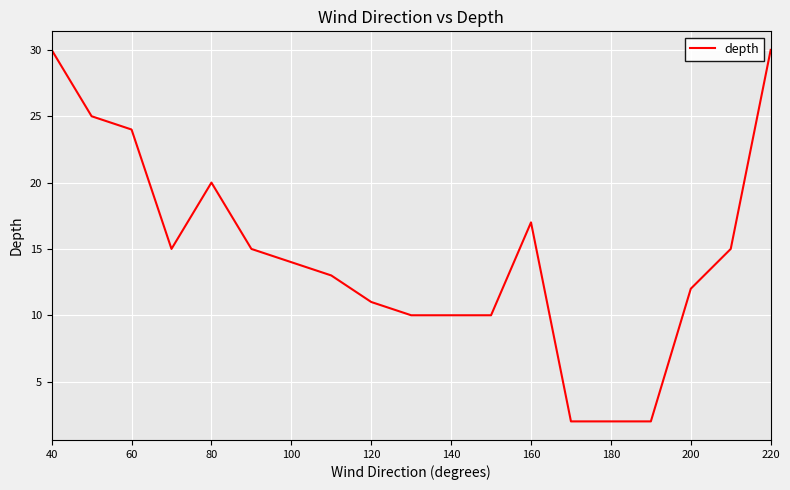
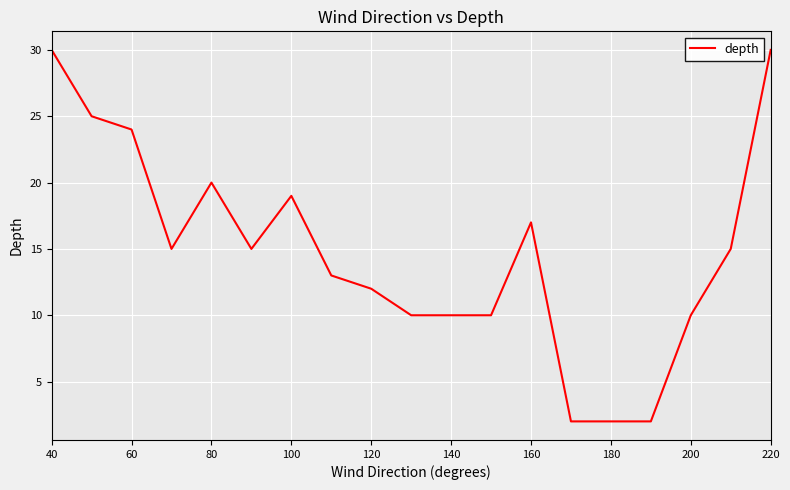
  {
    "40": 30,
    "60": 24,
    "80": 20,
-   "100": 14,
-   "120": 11,
+   "100": 19,
+   "120": 12,
    "140": 10,
    "160": 17,
    "180": 2,
-   "200": 12,
+   "200": 10,
    "220": 30
  }
